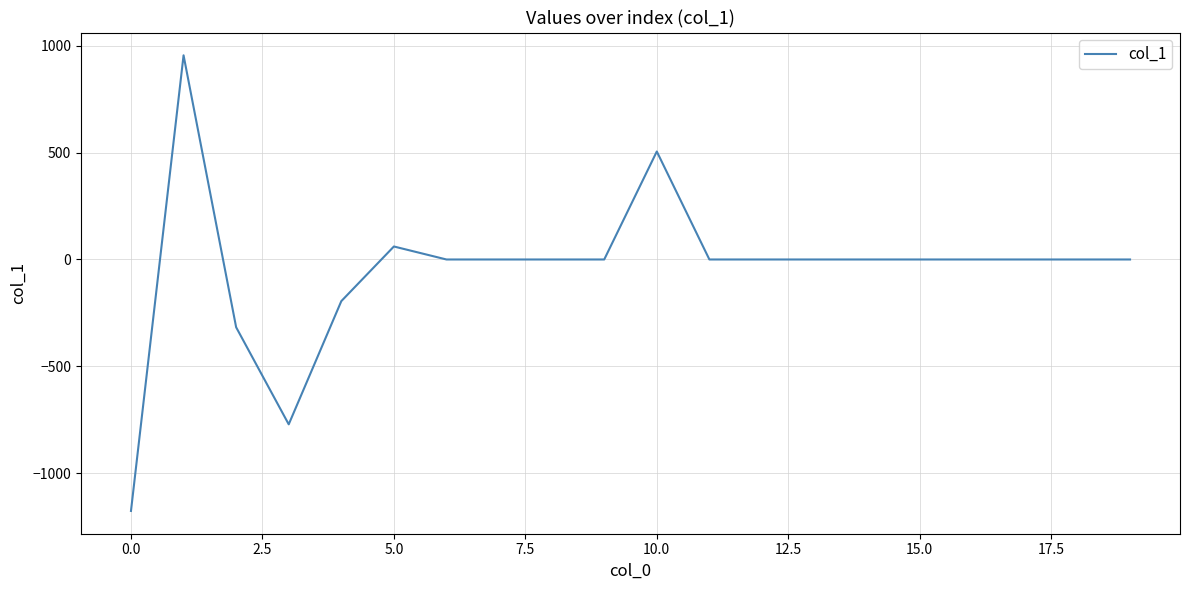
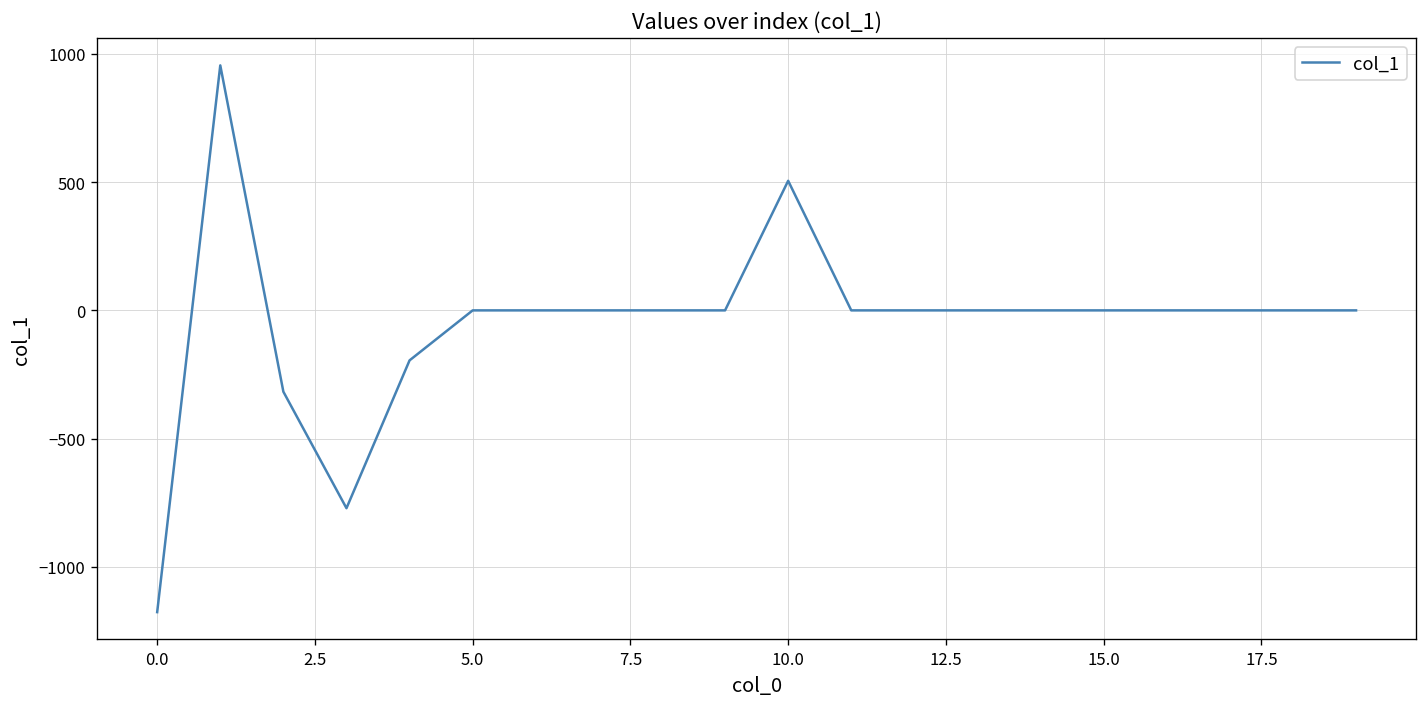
  {
    "0.0": -1180,
-   "5.0": 60,
+   "5.0": 0,
    "10.0": 510,
    "15.0": 0
  }
